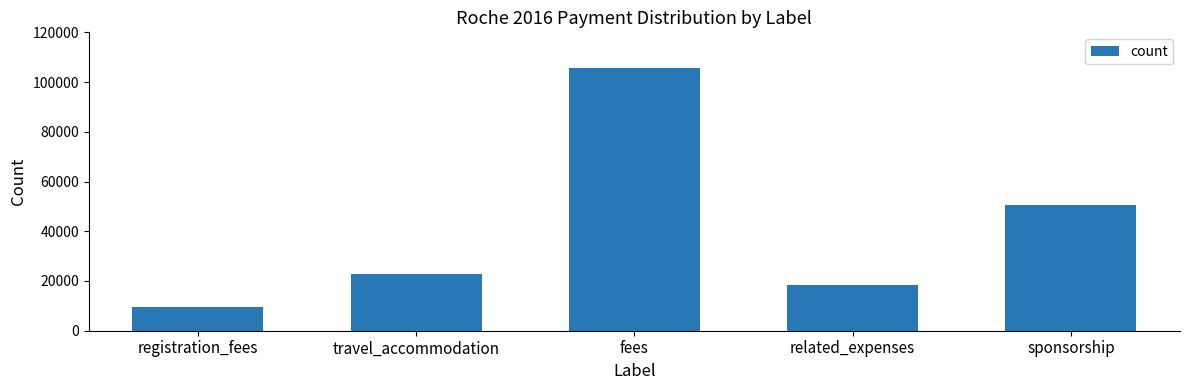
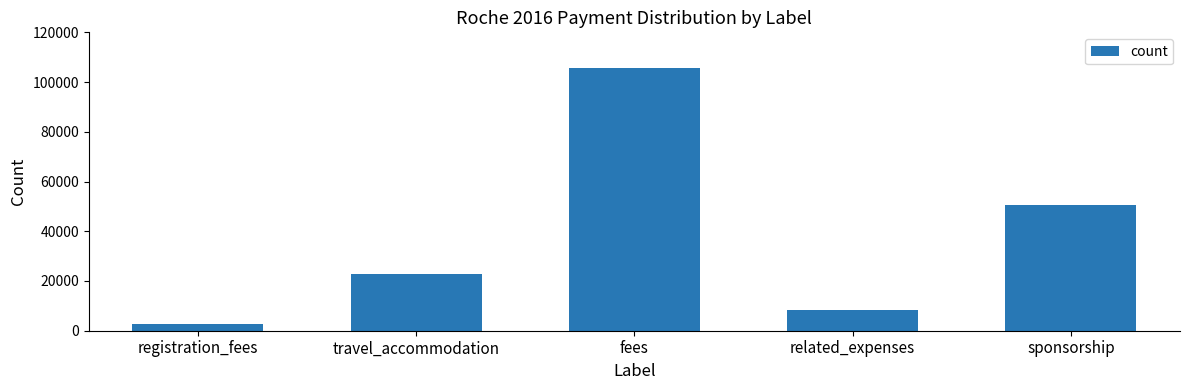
  {
-   "registration_fees": 9000,
+   "registration_fees": 3000,
    "travel_accommodation": 23000,
    "fees": 106000,
-   "related_expenses": 19000,
+   "related_expenses": 8000,
    "sponsorship": 51000
  }
